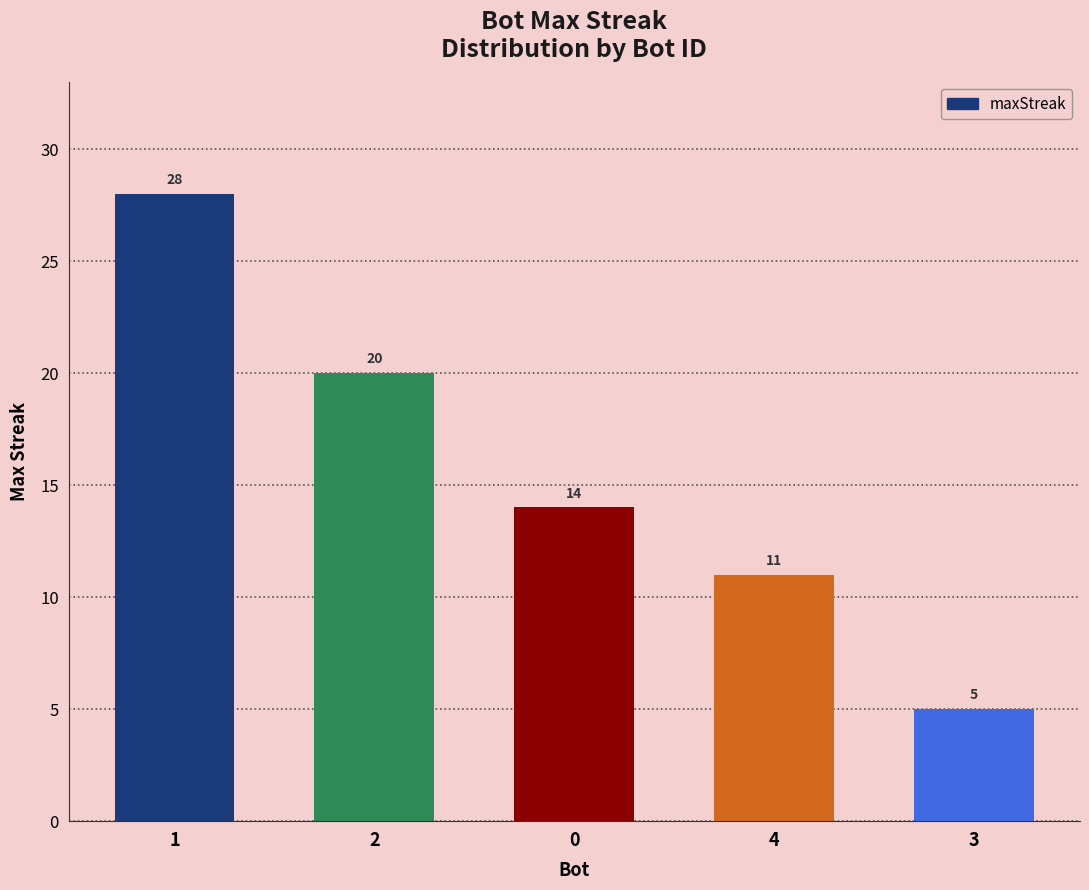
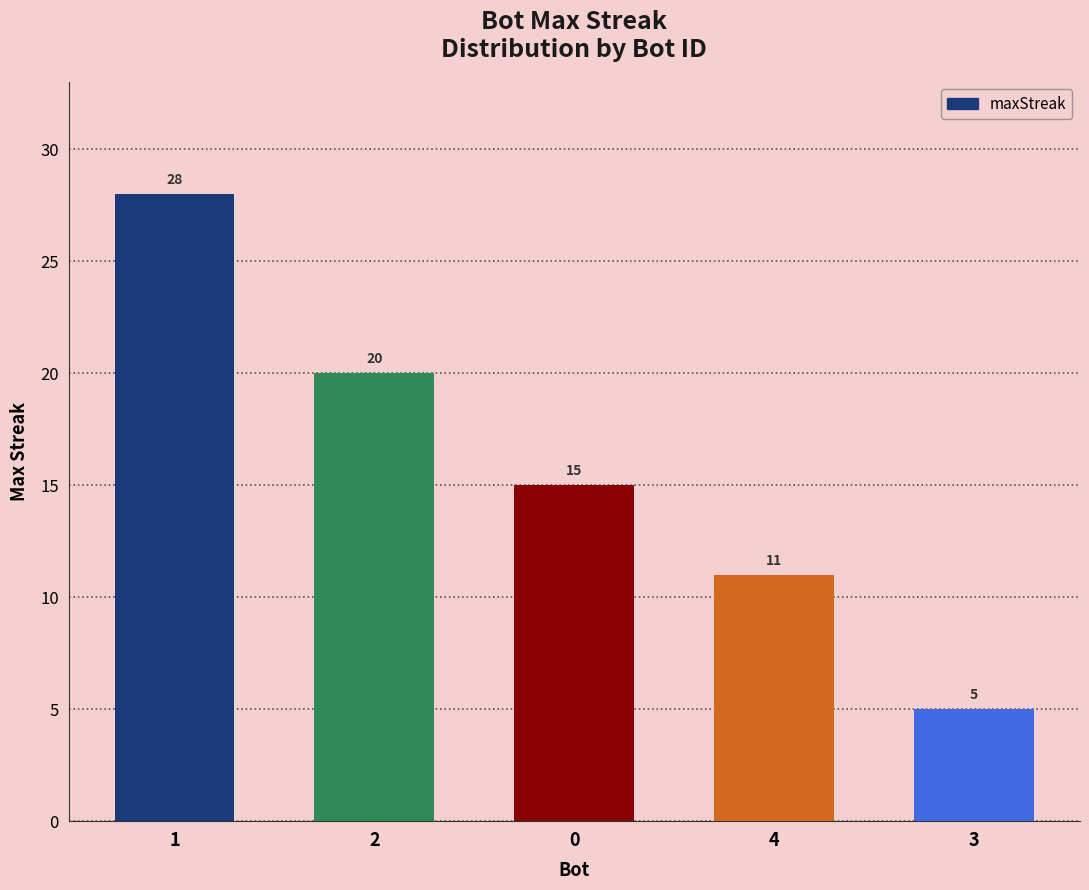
  {
    "1": 28,
    "2": 20,
-   "0": 14,
+   "0": 15,
    "4": 11,
    "3": 5
  }
